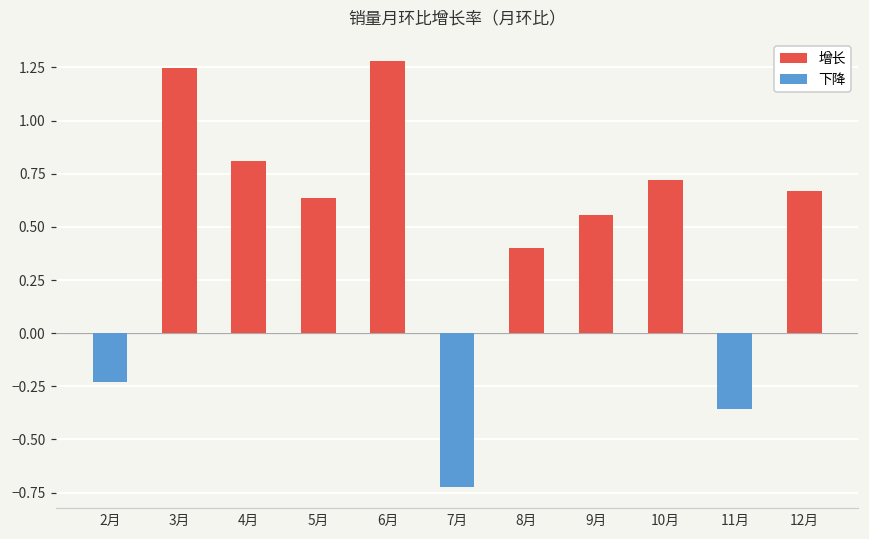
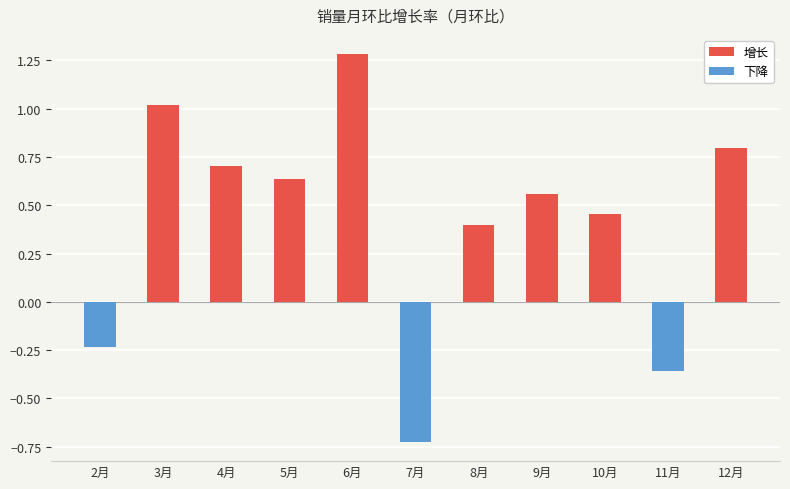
  {
    "2月": -0.23,
-   "3月": 1.25,
-   "4月": 0.81,
+   "3月": 1.02,
+   "4月": 0.70,
    "5月": 0.64,
    "6月": 1.28,
    "7月": -0.72,
    "8月": 0.40,
    "9月": 0.56,
-   "10月": 0.72,
+   "10月": 0.46,
    "11月": -0.36,
-   "12月": 0.67
+   "12月": 0.80
  }
